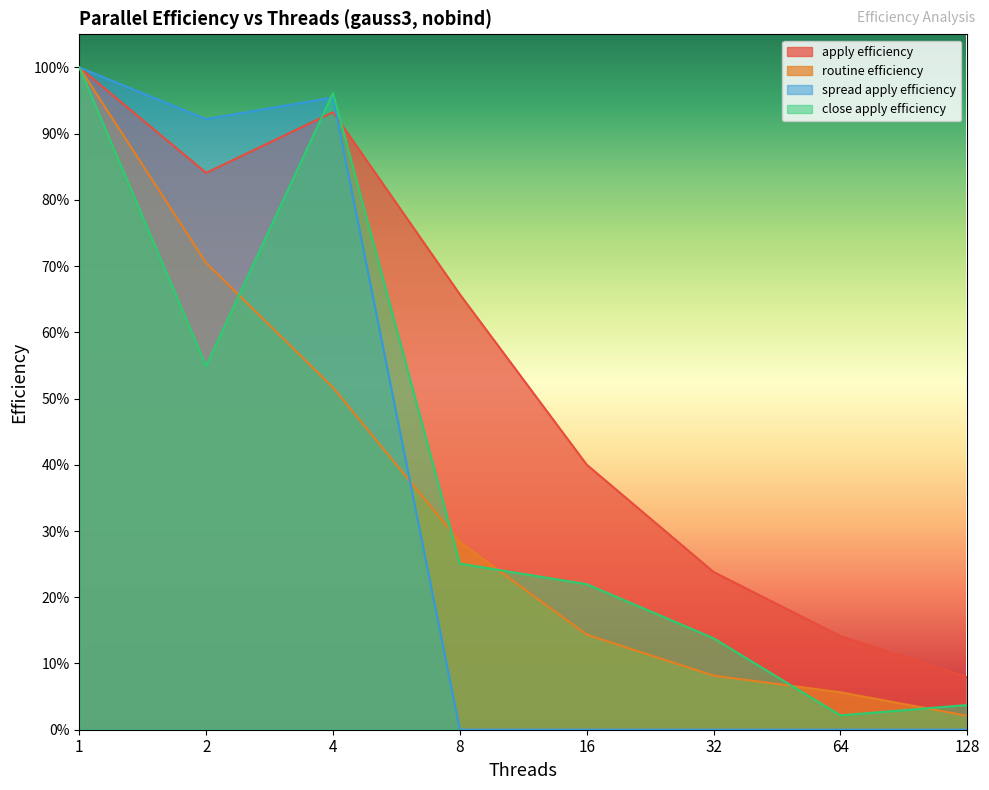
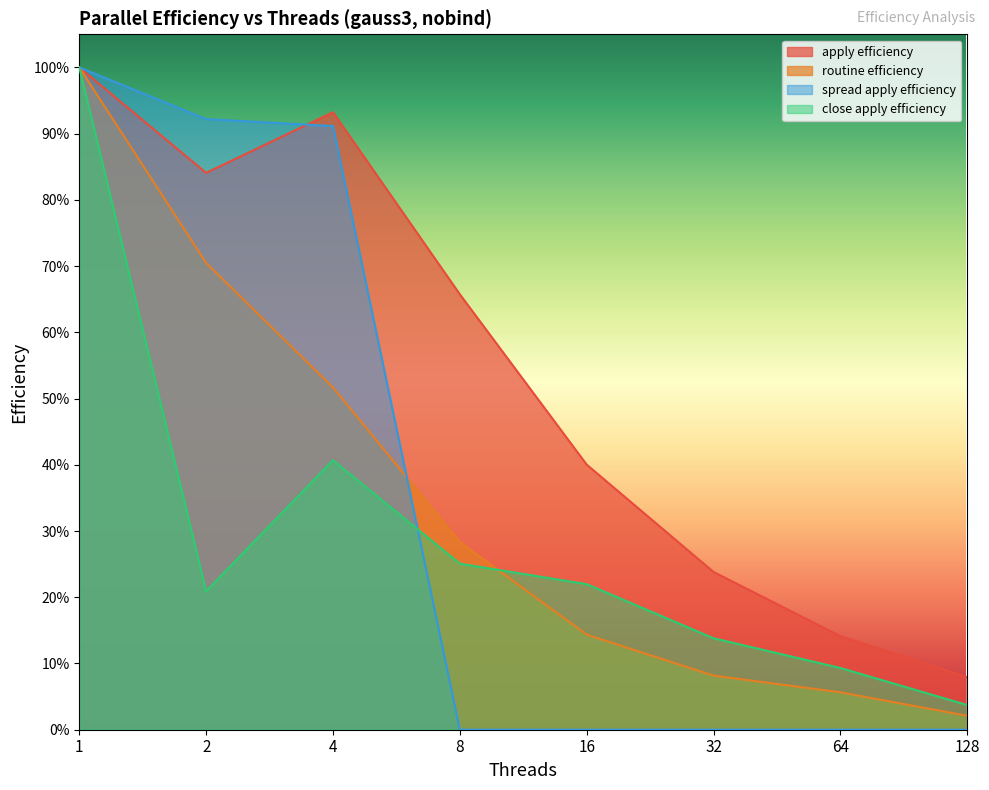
  {
    "spread apply efficiency": {
      "2": "92%",
-     "4": "95%",
+     "4": "91%",
      "8": "0%",
      "16": "0%",
      "32": "0%",
      "64": "0%",
      "128": "0%"
    },
    "close apply efficiency": {
-     "2": "55%",
-     "4": "96%",
+     "2": "21%",
+     "4": "41%",
      "8": "25%",
      "16": "22%",
      "32": "14%",
-     "64": "2%",
+     "64": "9%",
      "128": "4%"
    }
  }
